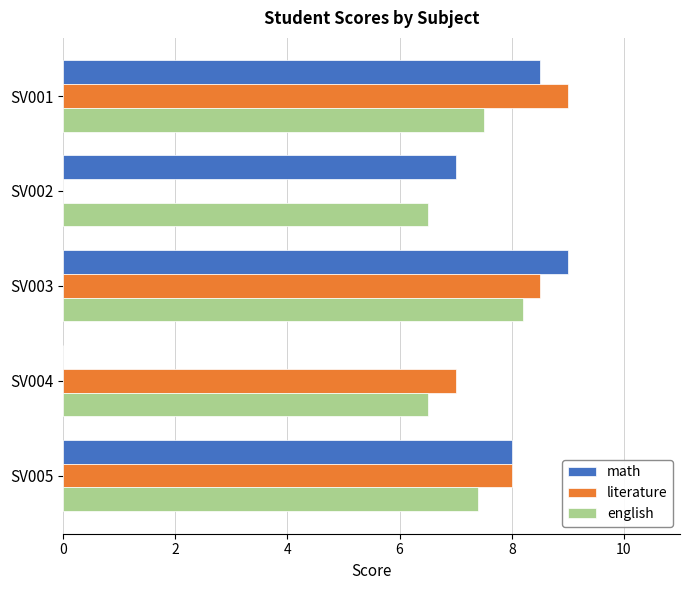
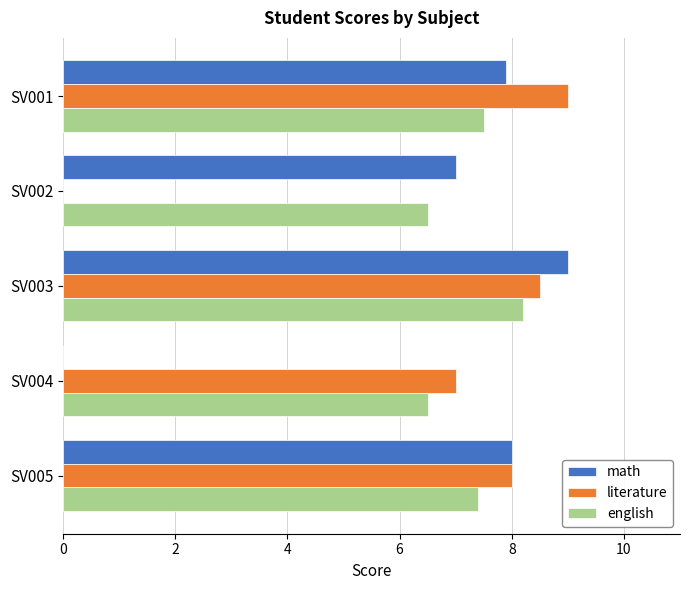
  {
    "math": {
-     "SV001": 8.5,
+     "SV001": 7.9,
      "SV002": 7.0,
      "SV003": 9.0,
      "SV004": 0.0,
      "SV005": 8.0
    },
    "literature": {
      "SV001": 9.0,
      "SV002": 0.0,
      "SV003": 8.5,
      "SV004": 7.0,
      "SV005": 8.0
    },
    "english": {
      "SV001": 7.5,
      "SV002": 6.5,
      "SV003": 8.2,
      "SV004": 6.5,
      "SV005": 7.4
    }
  }
